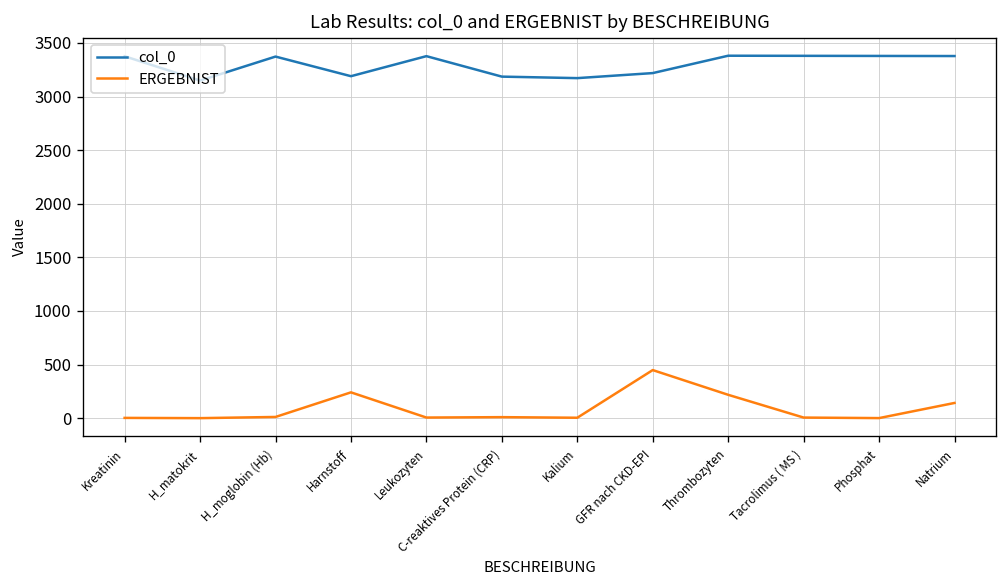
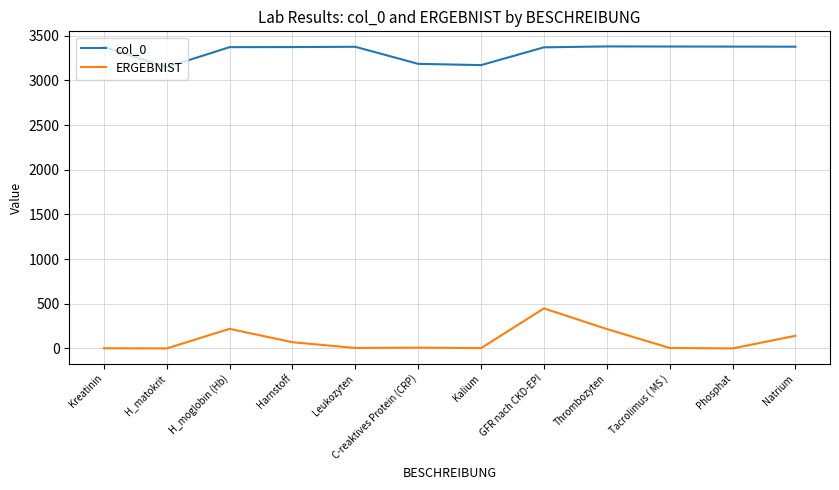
  {
    "col_0": {
      "H_moglobin (Hb)": 3400,
-     "Harnstoff": 3200,
+     "Harnstoff": 3400,
      "Leukozyten": 3400,
      "C-reaktives Protein (CRP)": 3200,
      "Kalium": 3200,
-     "GFR nach CKD-EPI": 3200,
+     "GFR nach CKD-EPI": 3400,
      "Thrombozyten": 3400,
      "Tacrolimus ( MS )": 3400,
      "Phosphat": 3400,
      "Natrium": 3400
    },
    "ERGEBNIST": {
      "Kreatinin": 0,
      "H_matokrit": 0,
-     "H_moglobin (Hb)": 0,
-     "Harnstoff": 200,
+     "H_moglobin (Hb)": 200,
+     "Harnstoff": 100,
      "Leukozyten": 0,
      "C-reaktives Protein (CRP)": 0,
      "Kalium": 0,
      "GFR nach CKD-EPI": 400,
      "Thrombozyten": 200,
      "Tacrolimus ( MS )": 0,
      "Phosphat": 0,
      "Natrium": 100
    }
  }
